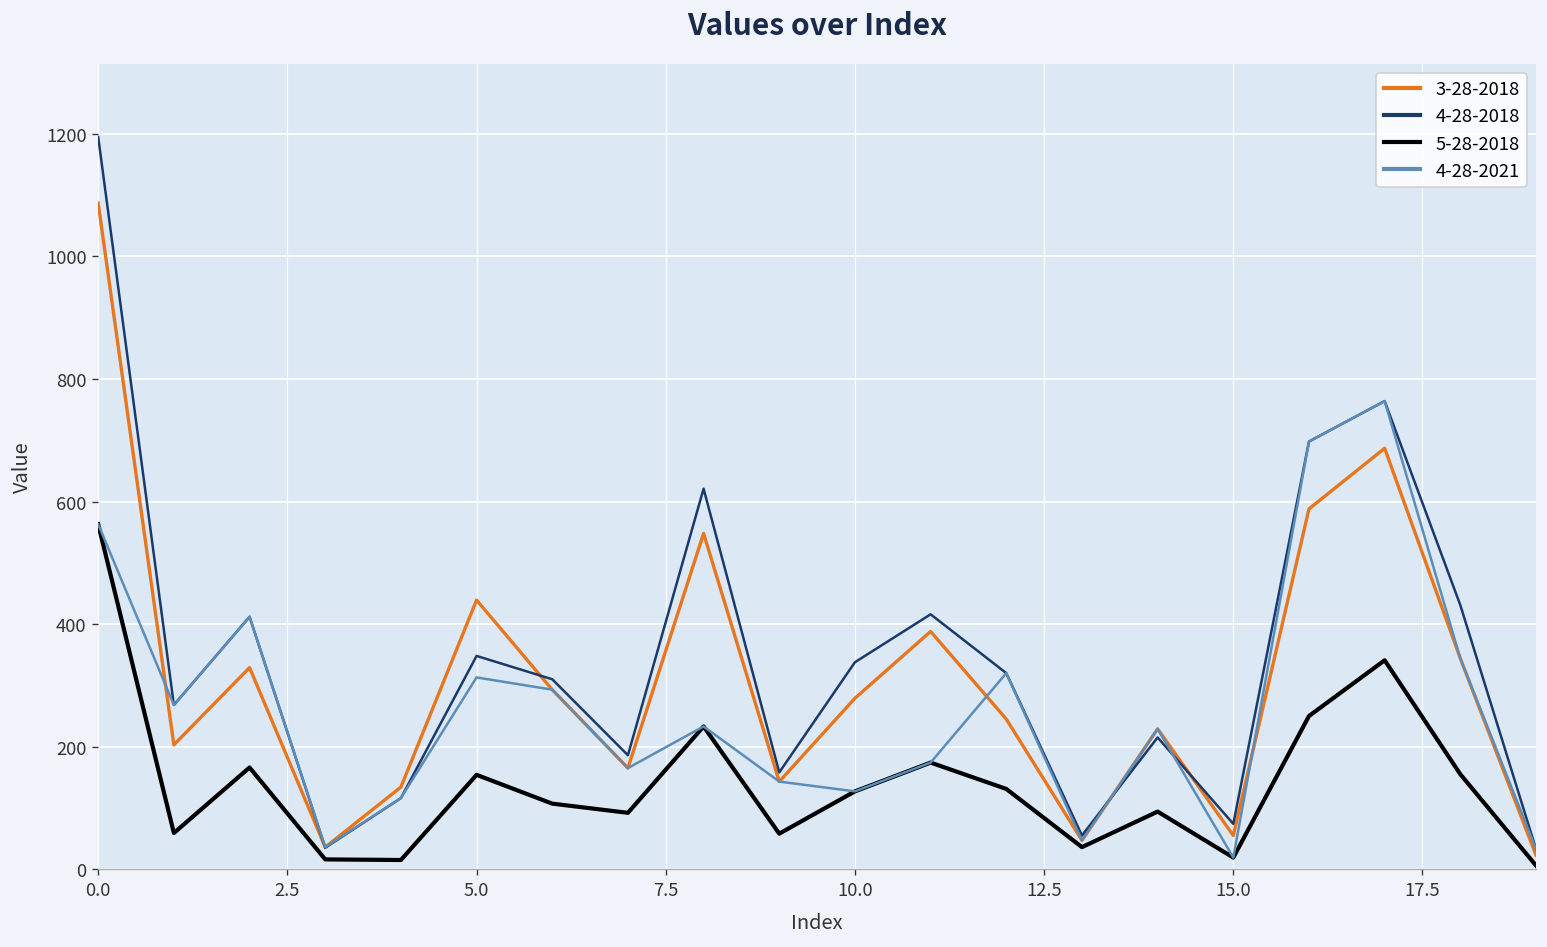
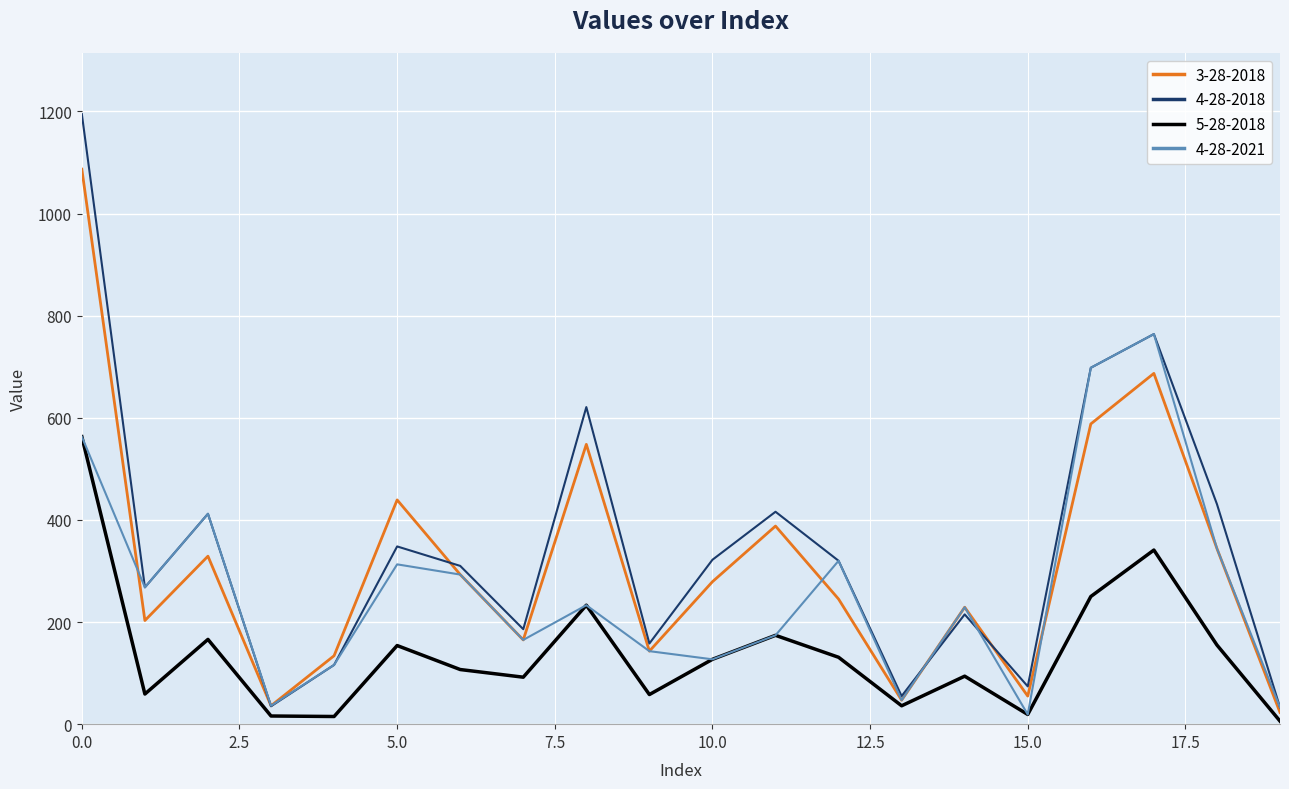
  {
    "3-28-2018": {
      "0.0": 1090,
      "5.0": 440,
      "10.0": 280,
      "15.0": 60
    },
    "4-28-2018": {
      "0.0": 1200,
      "5.0": 350,
-     "10.0": 340,
+     "10.0": 320,
      "15.0": 70
    },
    "5-28-2018": {
      "5.0": 150
    },
    "4-28-2021": {
      "5.0": 310
    }
  }
